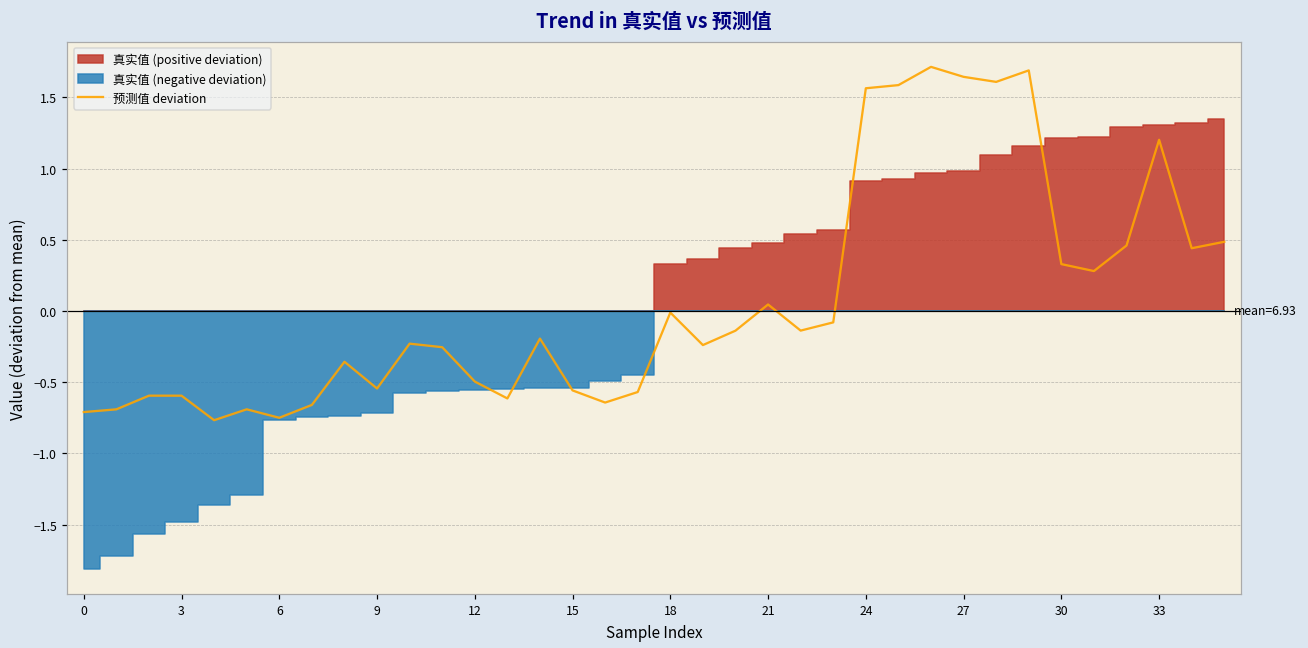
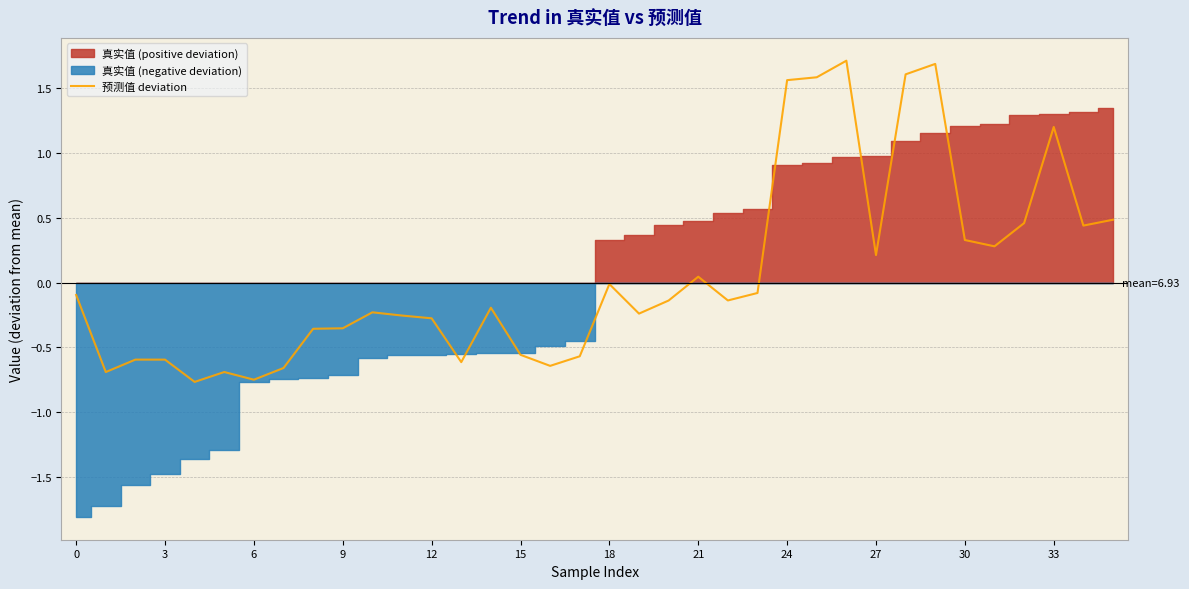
  {
    "预测值 deviation": {
-     "0": -0.71,
+     "0": -0.10,
      "3": -0.59,
      "6": -0.75,
-     "9": -0.54,
-     "12": -0.50,
+     "9": -0.35,
+     "12": -0.28,
      "15": -0.56,
      "18": -0.01,
      "21": 0.05,
      "24": 1.56,
-     "27": 1.64,
+     "27": 0.21,
      "30": 0.33,
      "33": 1.20
    }
  }
